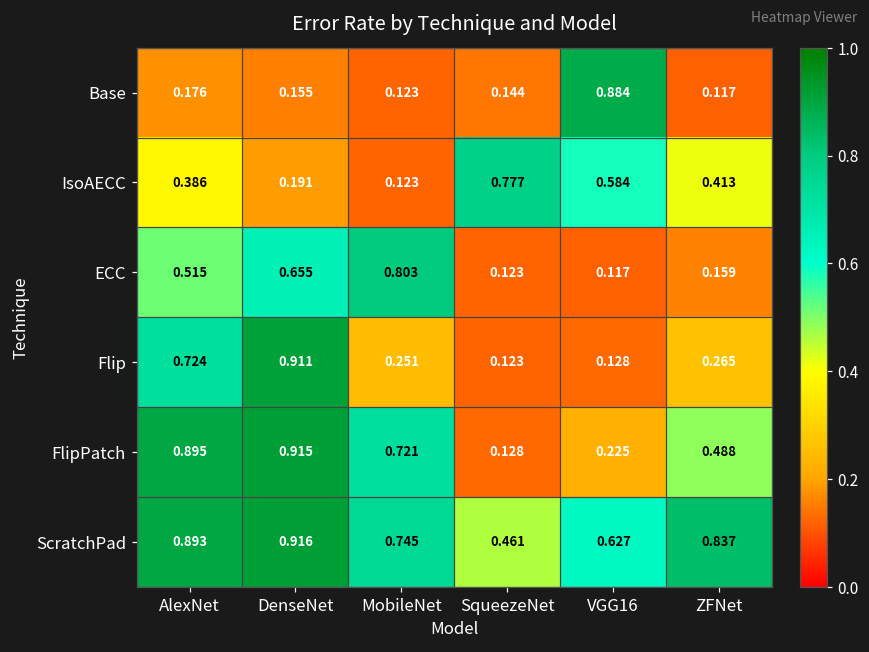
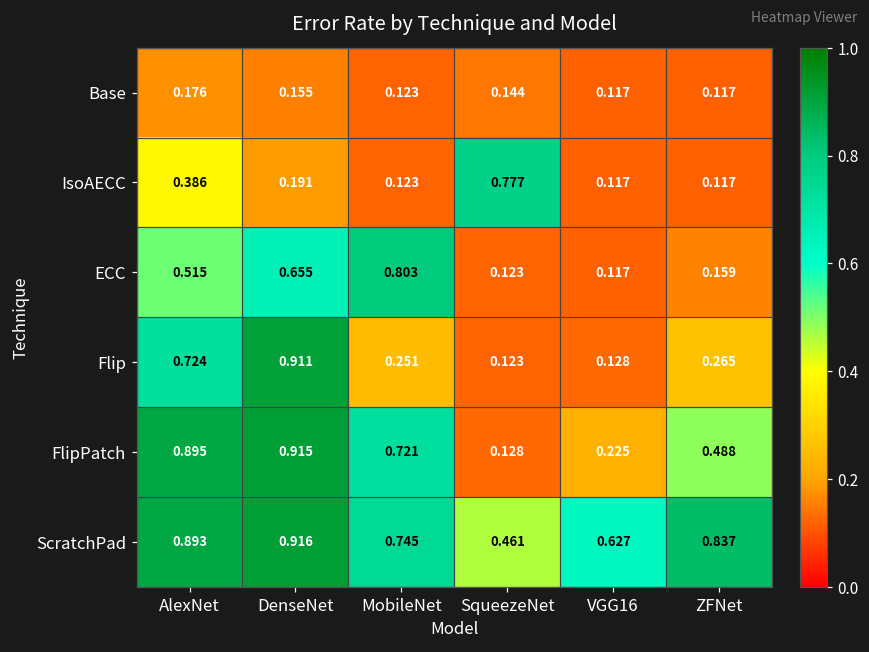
  {
    "Base": {
      "AlexNet": 0.176,
      "DenseNet": 0.155,
      "MobileNet": 0.123,
      "SqueezeNet": 0.144,
-     "VGG16": 0.884,
+     "VGG16": 0.117,
      "ZFNet": 0.117
    },
    "IsoAECC": {
      "AlexNet": 0.386,
      "DenseNet": 0.191,
      "MobileNet": 0.123,
      "SqueezeNet": 0.777,
-     "VGG16": 0.584,
-     "ZFNet": 0.413
+     "VGG16": 0.117,
+     "ZFNet": 0.117
    },
    "ECC": {
      "AlexNet": 0.515,
      "DenseNet": 0.655,
      "MobileNet": 0.803,
      "SqueezeNet": 0.123,
      "VGG16": 0.117,
      "ZFNet": 0.159
    },
    "Flip": {
      "AlexNet": 0.724,
      "DenseNet": 0.911,
      "MobileNet": 0.251,
      "SqueezeNet": 0.123,
      "VGG16": 0.128,
      "ZFNet": 0.265
    },
    "FlipPatch": {
      "AlexNet": 0.895,
      "DenseNet": 0.915,
      "MobileNet": 0.721,
      "SqueezeNet": 0.128,
      "VGG16": 0.225,
      "ZFNet": 0.488
    },
    "ScratchPad": {
      "AlexNet": 0.893,
      "DenseNet": 0.916,
      "MobileNet": 0.745,
      "SqueezeNet": 0.461,
      "VGG16": 0.627,
      "ZFNet": 0.837
    }
  }
